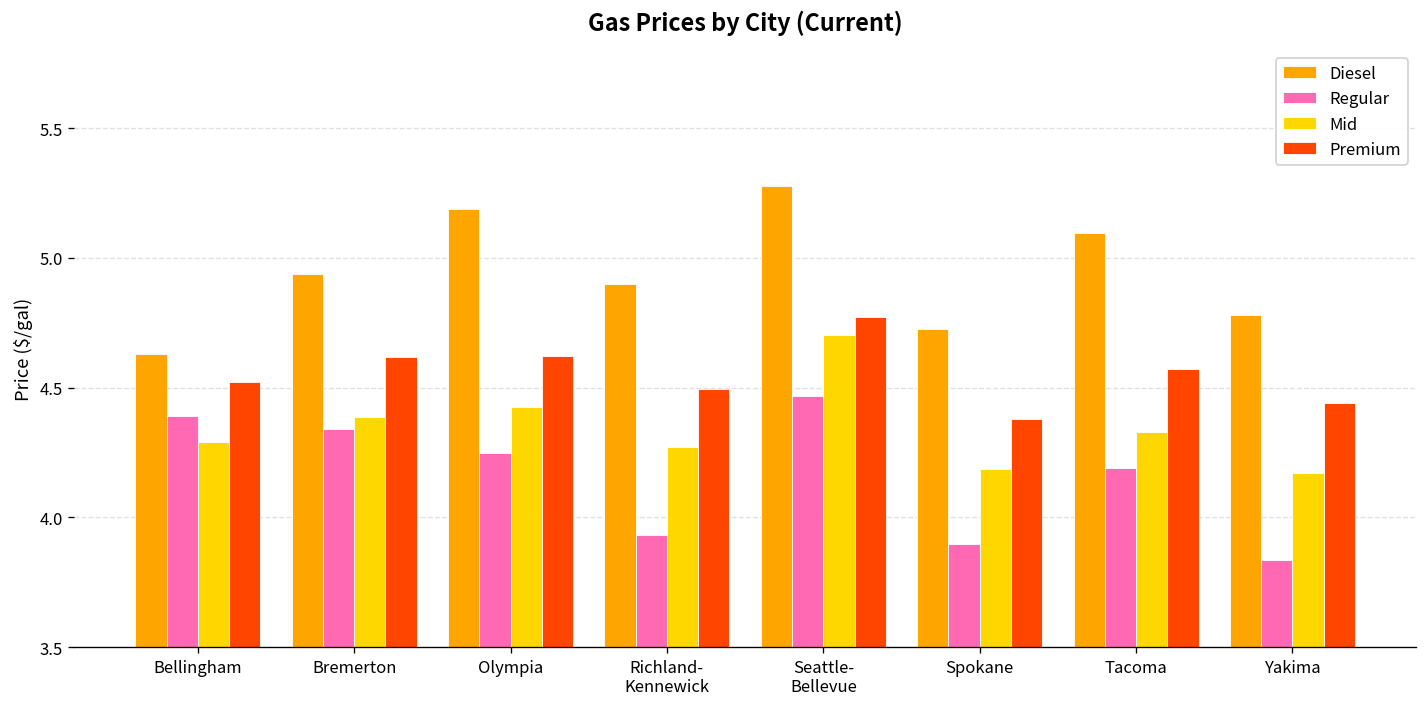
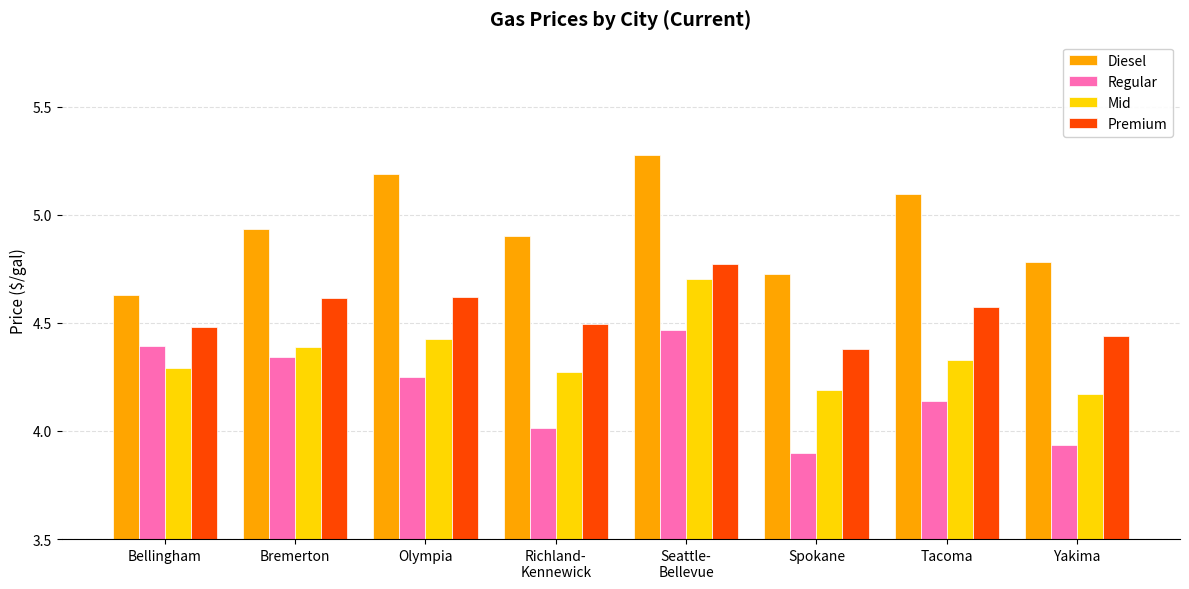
  {
    "Regular": {
      "Bellingham": 4.39,
      "Bremerton": 4.34,
      "Olympia": 4.25,
-     "Richland- Kennewick": 3.93,
+     "Richland- Kennewick": 4.02,
      "Seattle- Bellevue": 4.47,
      "Spokane": 3.90,
-     "Tacoma": 4.19,
-     "Yakima": 3.84
+     "Tacoma": 4.14,
+     "Yakima": 3.93
    },
    "Premium": {
-     "Bellingham": 4.52,
+     "Bellingham": 4.48,
      "Bremerton": 4.62,
      "Olympia": 4.62,
      "Richland- Kennewick": 4.50,
      "Seattle- Bellevue": 4.77,
      "Spokane": 4.38,
      "Tacoma": 4.57,
      "Yakima": 4.44
    }
  }
